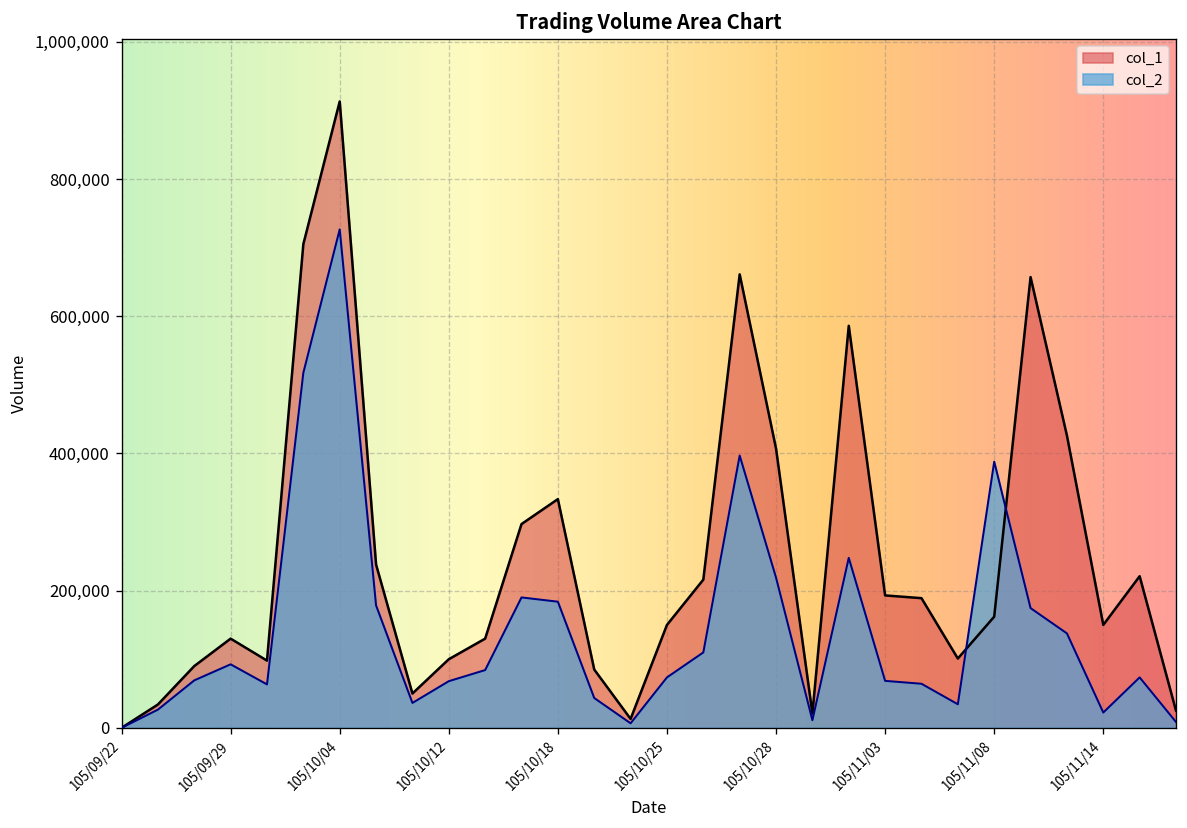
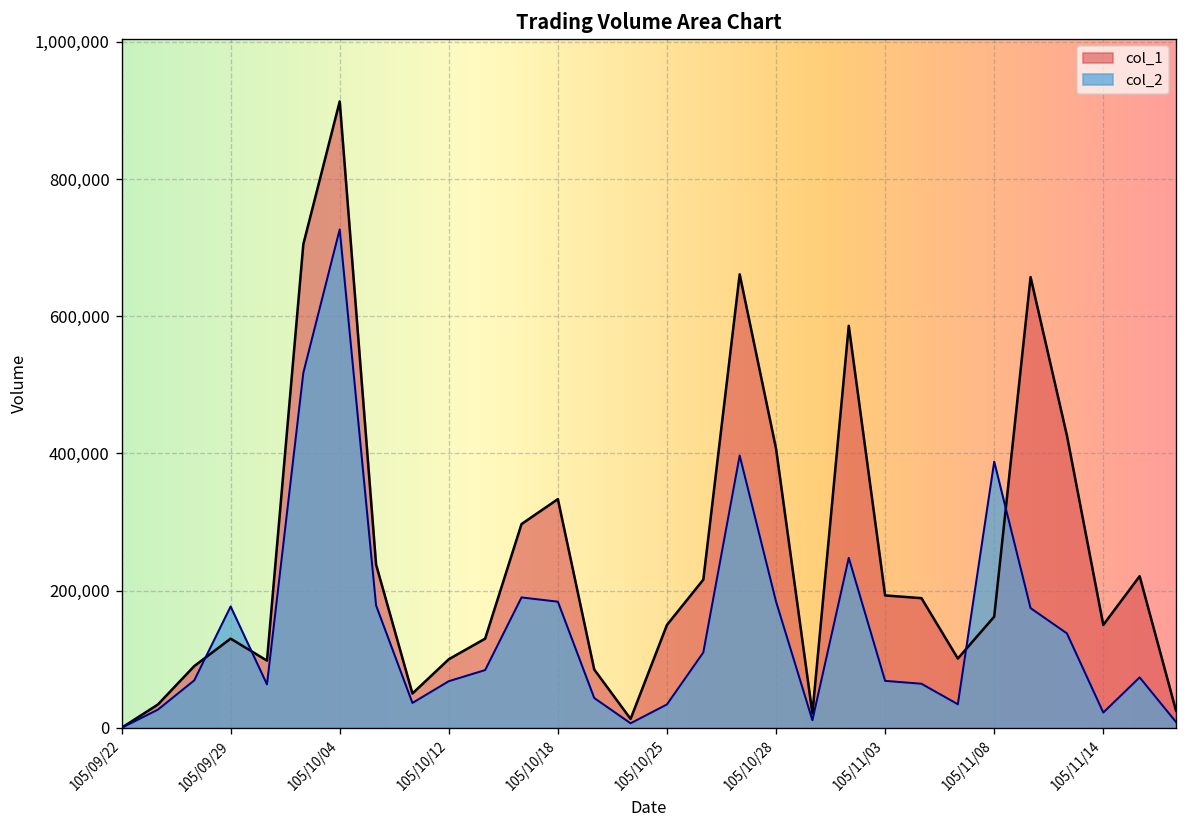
  {
    "col_1": {
      "105/09/29": "130,000",
      "105/10/04": "910,000",
      "105/10/12": "100,000",
      "105/10/18": "330,000",
      "105/10/25": "150,000",
      "105/10/28": "410,000",
      "105/11/03": "190,000",
      "105/11/08": "160,000",
      "105/11/14": "150,000"
    },
    "col_2": {
-     "105/09/29": "90,000",
+     "105/09/29": "180,000",
      "105/10/04": "730,000",
      "105/10/12": "70,000",
      "105/10/18": "180,000",
-     "105/10/25": "70,000",
-     "105/10/28": "220,000",
+     "105/10/25": "30,000",
+     "105/10/28": "180,000",
      "105/11/03": "70,000",
      "105/11/08": "390,000",
      "105/11/14": "20,000"
    }
  }
